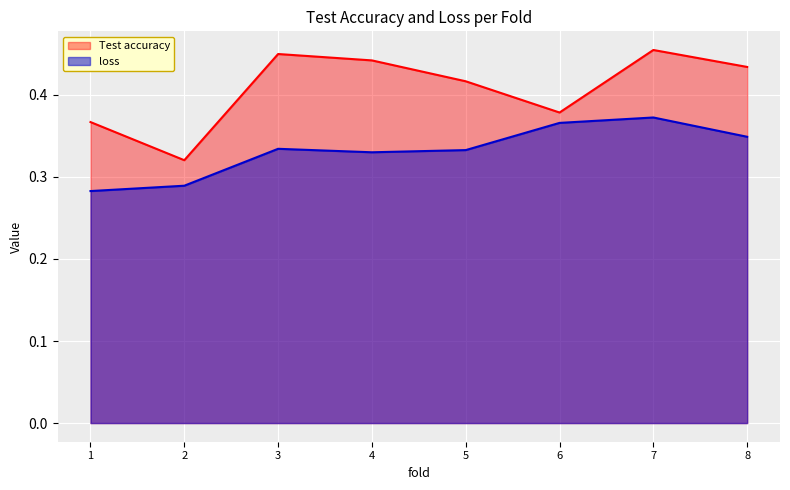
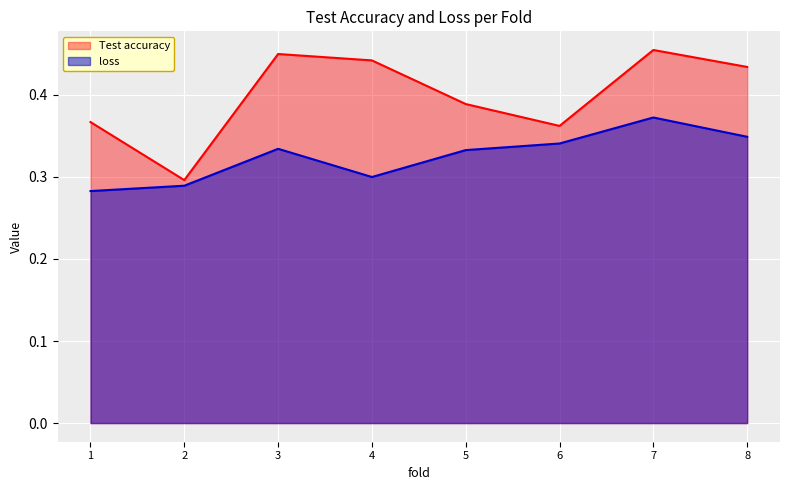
  {
    "Test accuracy": {
      "1": 0.37,
-     "2": 0.32,
+     "2": 0.30,
      "3": 0.45,
      "4": 0.44,
-     "5": 0.42,
-     "6": 0.38,
+     "5": 0.39,
+     "6": 0.36,
      "7": 0.45,
      "8": 0.43
    },
    "loss": {
      "1": 0.28,
      "2": 0.29,
      "3": 0.33,
-     "4": 0.33,
+     "4": 0.30,
      "5": 0.33,
-     "6": 0.37,
+     "6": 0.34,
      "7": 0.37,
      "8": 0.35
    }
  }
